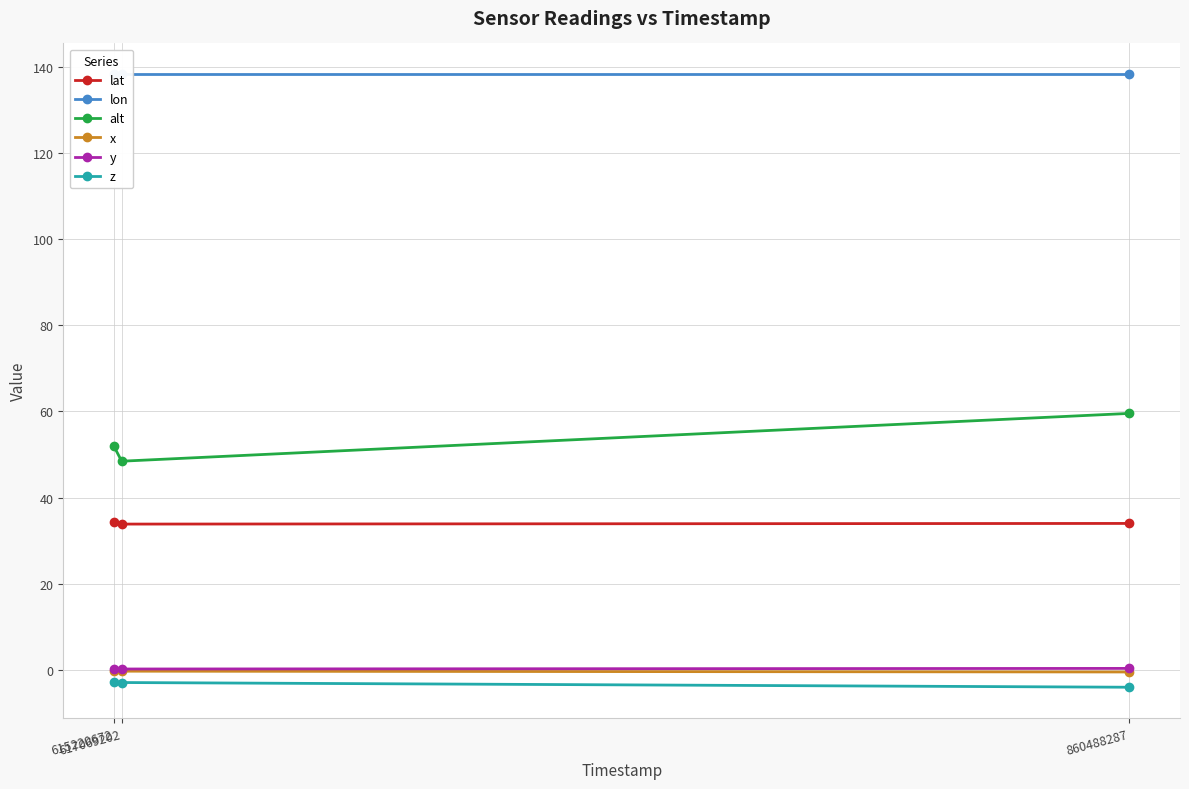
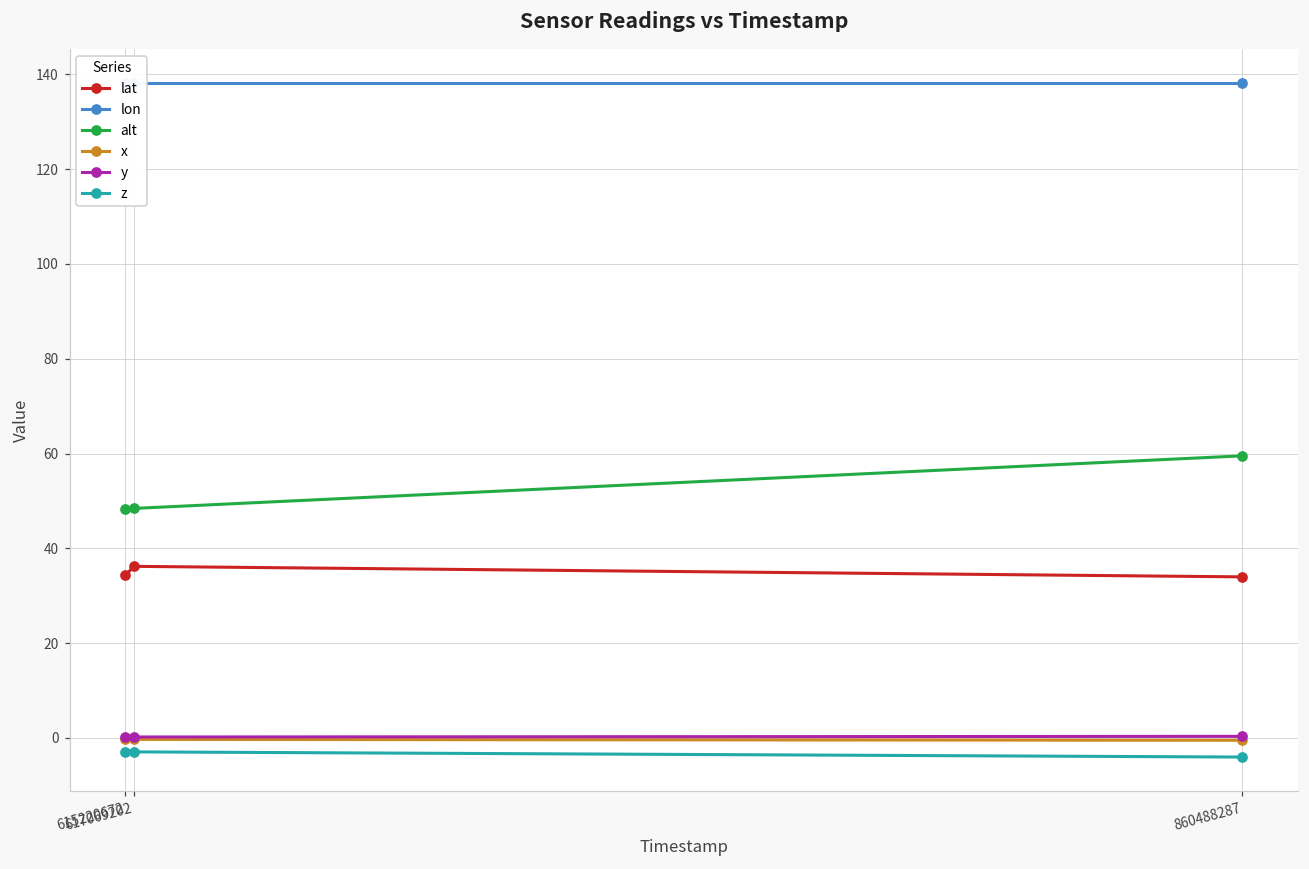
  {
    "lat": {
      "615220672": 34,
-     "617069202": 34,
+     "617069202": 36,
      "860488287": 34
    },
    "alt": {
-     "615220672": 52,
+     "615220672": 48,
      "617069202": 48,
      "860488287": 60
    },
    "x": {
      "860488287": 0
    },
    "y": {
      "860488287": 0
    }
  }
